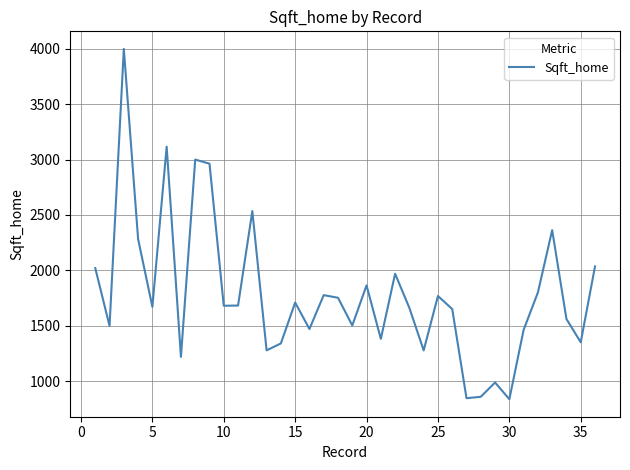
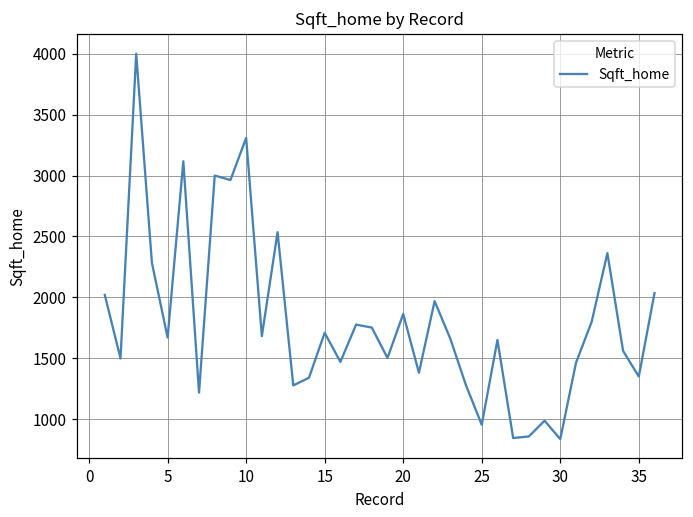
  {
    "5": 1670,
-   "10": 1680,
+   "10": 3310,
    "15": 1710,
    "20": 1860,
-   "25": 1770,
+   "25": 950,
    "30": 840,
    "35": 1350
  }
